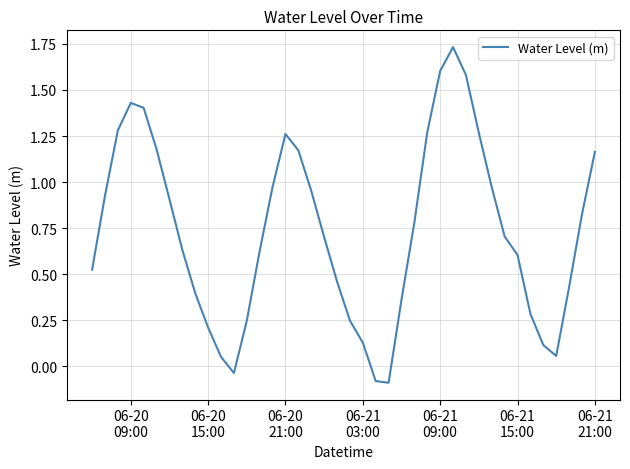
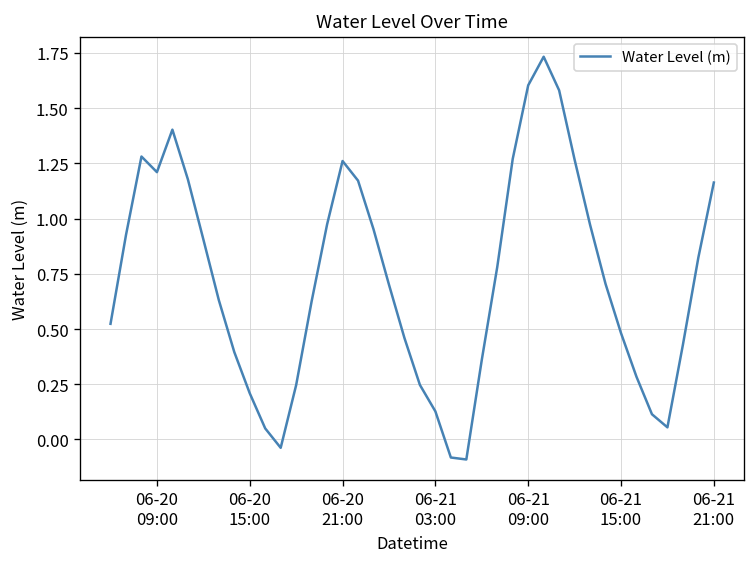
  {
-   "06-20 09:00": 1.43,
+   "06-20 09:00": 1.21,
    "06-20 15:00": 0.21,
    "06-20 21:00": 1.26,
    "06-21 03:00": 0.13,
    "06-21 09:00": 1.60,
-   "06-21 15:00": 0.60,
+   "06-21 15:00": 0.48,
    "06-21 21:00": 1.16
  }
